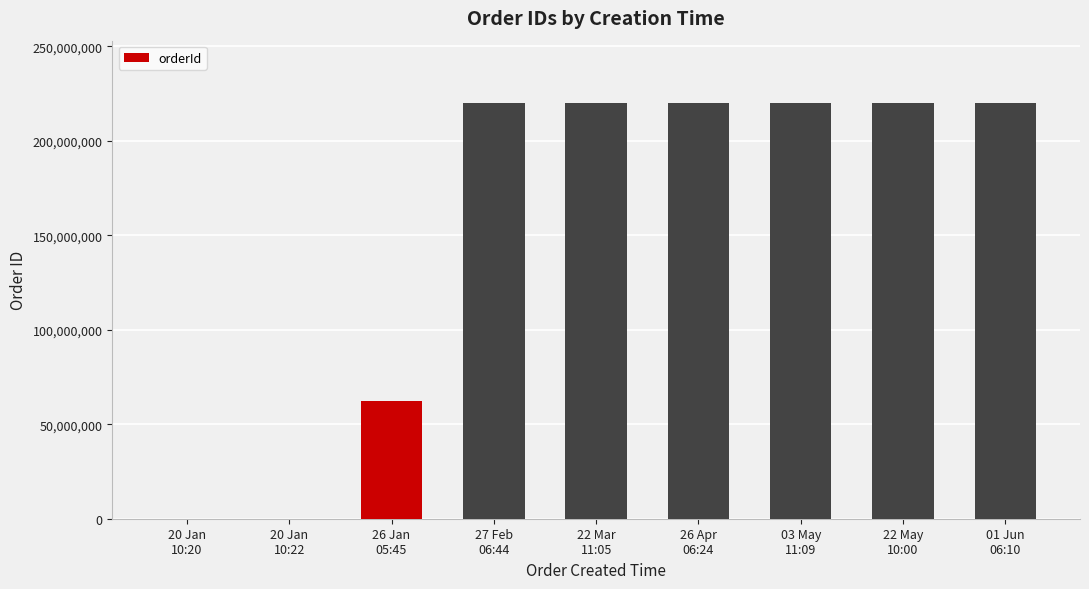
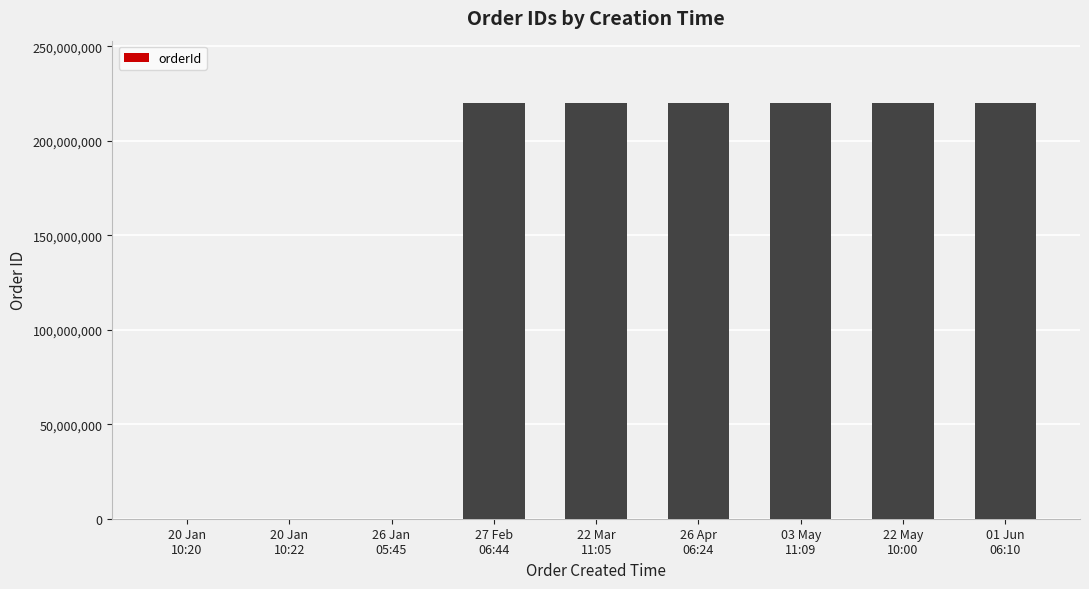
  {
-   "26 Jan 05:45": "62,000,000",
+   "26 Jan 05:45": "0",
    "27 Feb 06:44": "220,000,000",
    "22 Mar 11:05": "220,000,000",
    "26 Apr 06:24": "220,000,000",
    "03 May 11:09": "220,000,000",
    "22 May 10:00": "220,000,000",
    "01 Jun 06:10": "220,000,000"
  }
